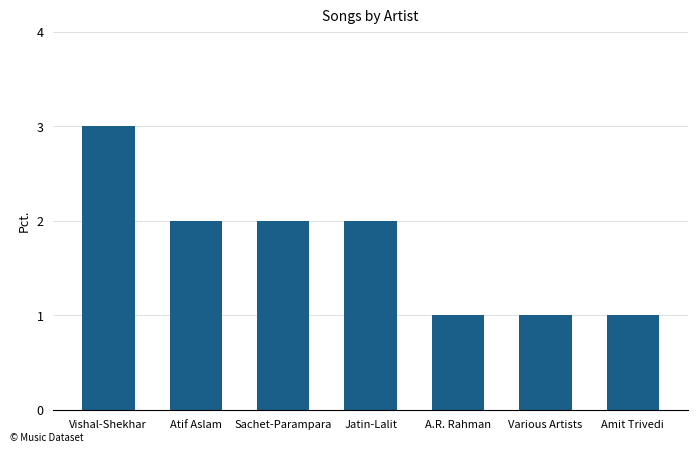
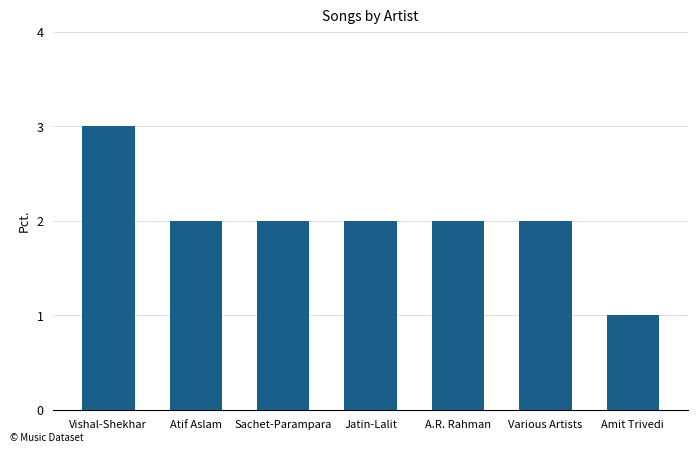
  {
    "Vishal-Shekhar": 3,
    "Atif Aslam": 2,
    "Sachet-Parampara": 2,
    "Jatin-Lalit": 2,
-   "A.R. Rahman": 1,
-   "Various Artists": 1,
+   "A.R. Rahman": 2,
+   "Various Artists": 2,
    "Amit Trivedi": 1
  }
